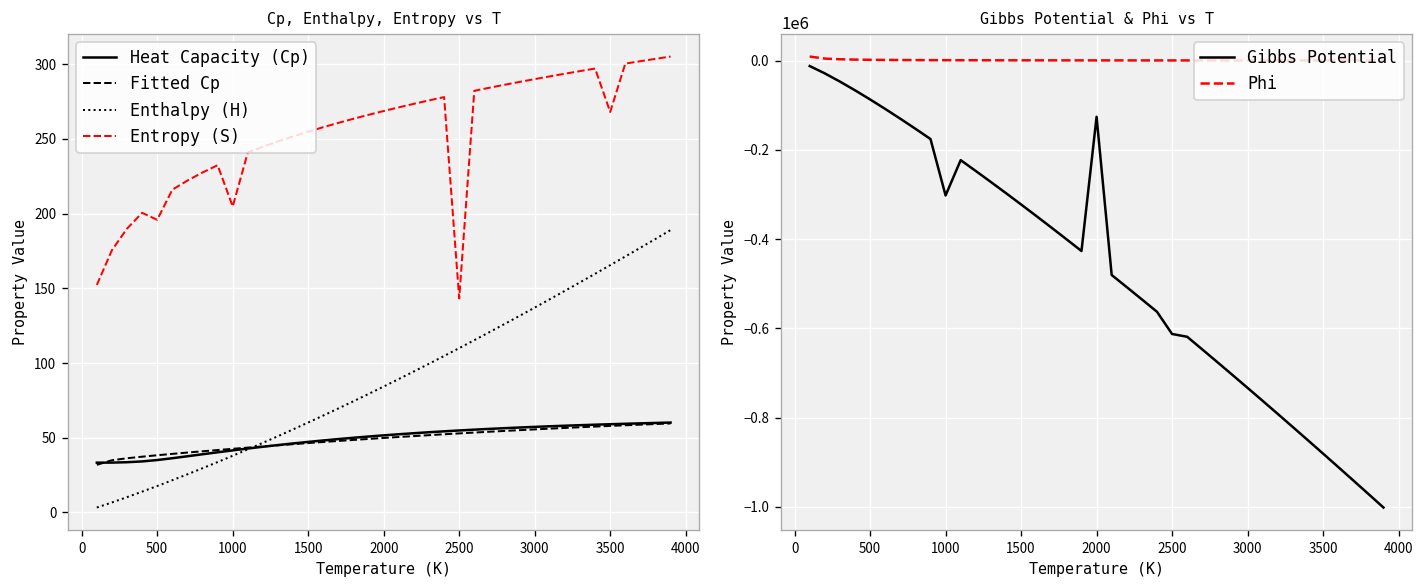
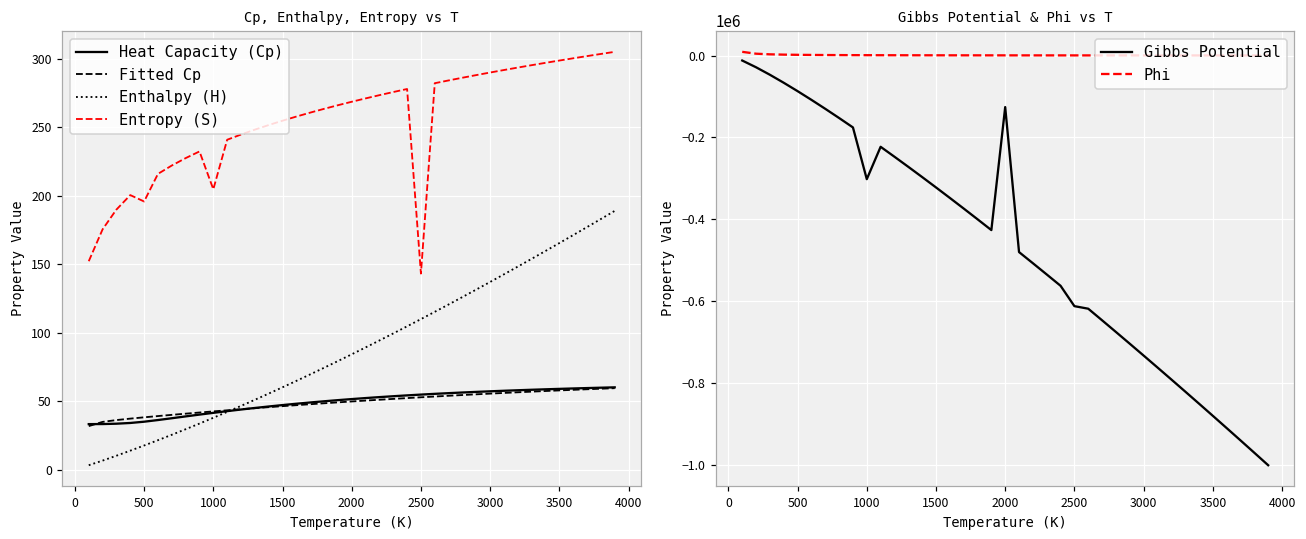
  {
    "Cp, Enthalpy, Entropy vs T": {
      "Entropy (S)": {
        "500": 196,
        "1000": 205,
        "2000": 269,
        "2500": 143,
        "3000": 290,
-       "3500": 268
+       "3500": 299
      }
    },
    "Gibbs Potential & Phi vs T": {
      "Gibbs Potential": {
        "500": -90000,
        "1000": -300000,
        "1500": -320000,
        "2000": -130000,
        "2500": -610000,
        "3000": -730000,
        "3500": -880000
      },
      "Phi": {
        "500": 0,
        "1000": 0,
        "1500": 0,
        "2000": 0,
        "2500": 0
      }
    }
  }
